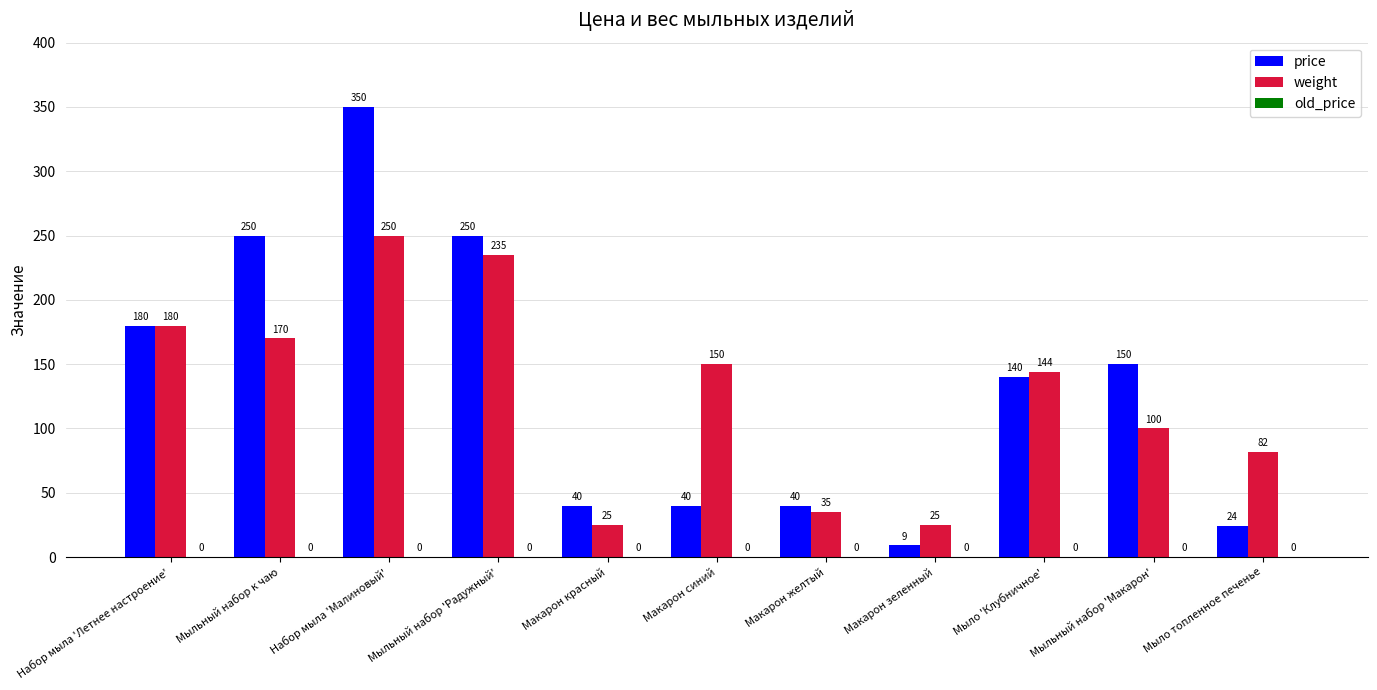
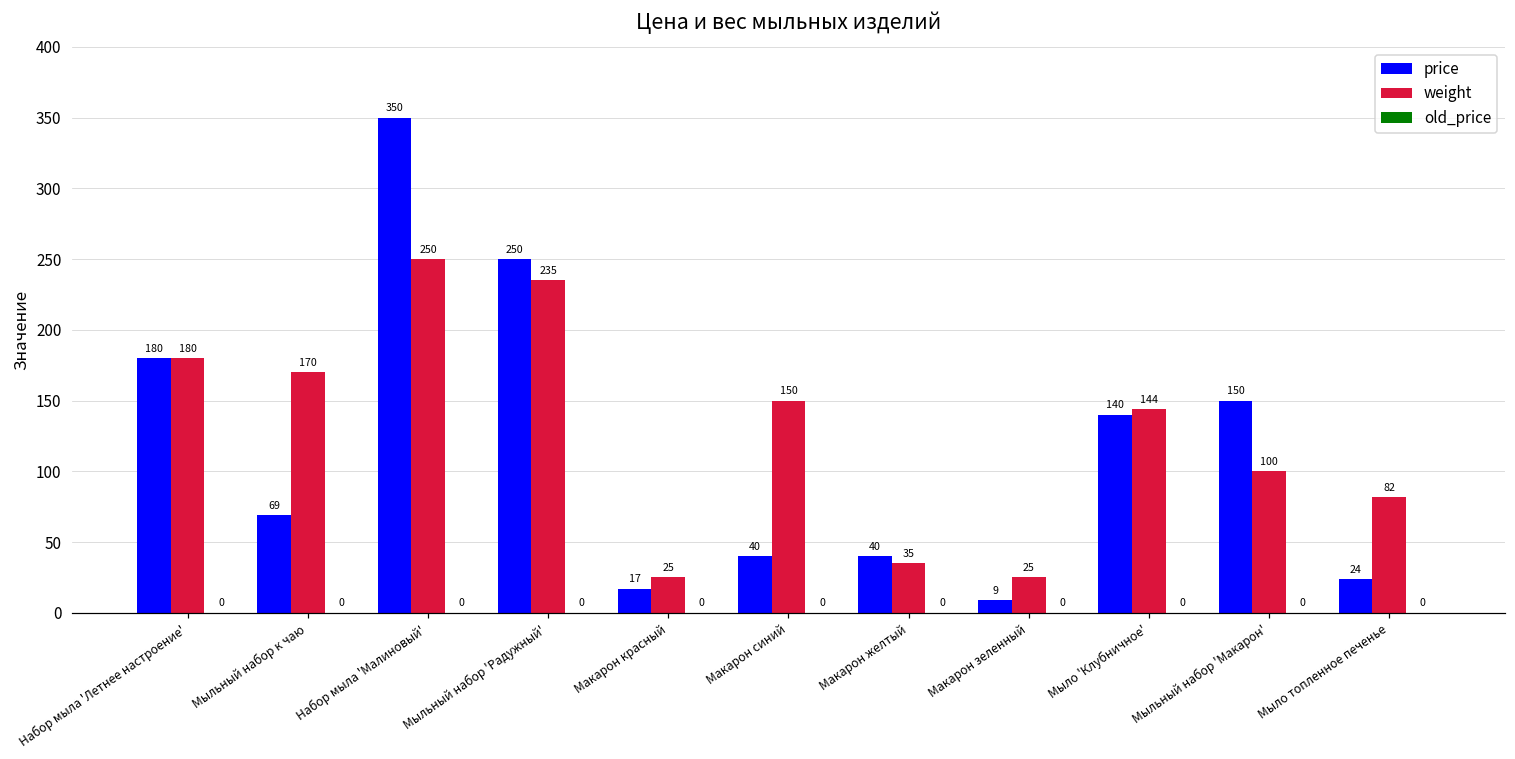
  {
    "price": {
      "Набор мыла 'Летнее настроение'": 180,
-     "Мыльный набор к чаю": 250,
+     "Мыльный набор к чаю": 69,
      "Набор мыла 'Малиновый'": 350,
      "Мыльный набор 'Радужный'": 250,
-     "Макарон красный": 40,
+     "Макарон красный": 17,
      "Макарон синий": 40,
      "Макарон желтый": 40,
      "Макарон зеленный": 9,
      "Мыло 'Клубничное'": 140,
      "Мыльный набор 'Макарон'": 150,
      "Мыло топленное печенье": 24
    },
    "weight": {
      "Набор мыла 'Летнее настроение'": 180,
      "Мыльный набор к чаю": 170,
      "Набор мыла 'Малиновый'": 250,
      "Мыльный набор 'Радужный'": 235,
      "Макарон красный": 25,
      "Макарон синий": 150,
      "Макарон желтый": 35,
      "Макарон зеленный": 25,
      "Мыло 'Клубничное'": 144,
      "Мыльный набор 'Макарон'": 100,
      "Мыло топленное печенье": 82
    },
    "old_price": {
      "Набор мыла 'Летнее настроение'": 0,
      "Мыльный набор к чаю": 0,
      "Набор мыла 'Малиновый'": 0,
      "Мыльный набор 'Радужный'": 0,
      "Макарон красный": 0,
      "Макарон синий": 0,
      "Макарон желтый": 0,
      "Макарон зеленный": 0,
      "Мыло 'Клубничное'": 0,
      "Мыльный набор 'Макарон'": 0,
      "Мыло топленное печенье": 0
    }
  }
